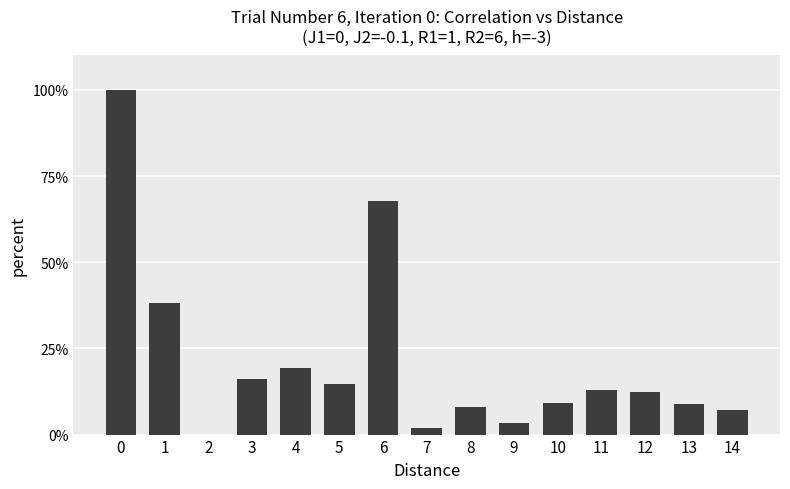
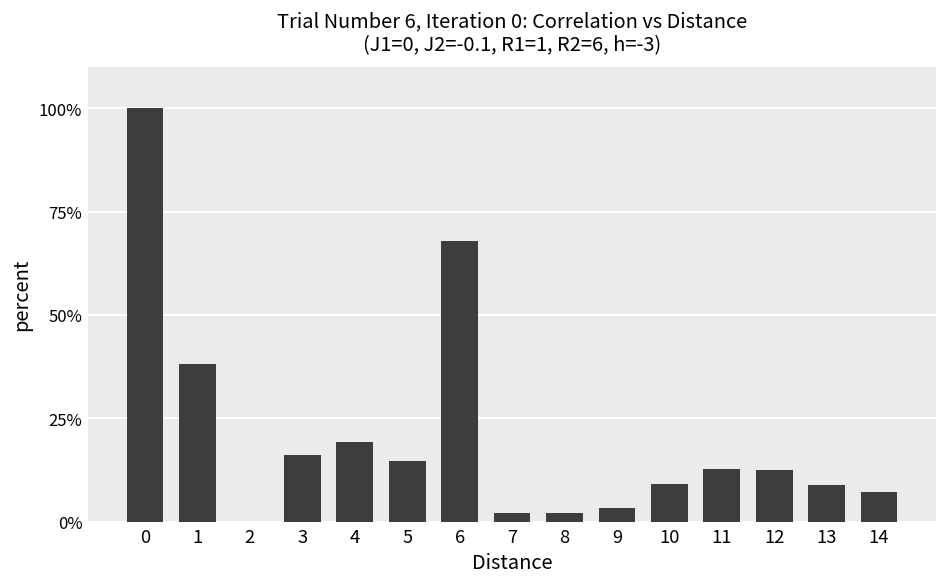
  {
    "0": "100%",
    "1": "38%",
    "3": "16%",
    "4": "19%",
    "5": "15%",
    "6": "68%",
    "7": "2%",
-   "8": "8%",
+   "8": "2%",
    "9": "3%",
    "10": "9%",
    "11": "13%",
    "12": "12%",
    "13": "9%",
    "14": "7%"
  }
